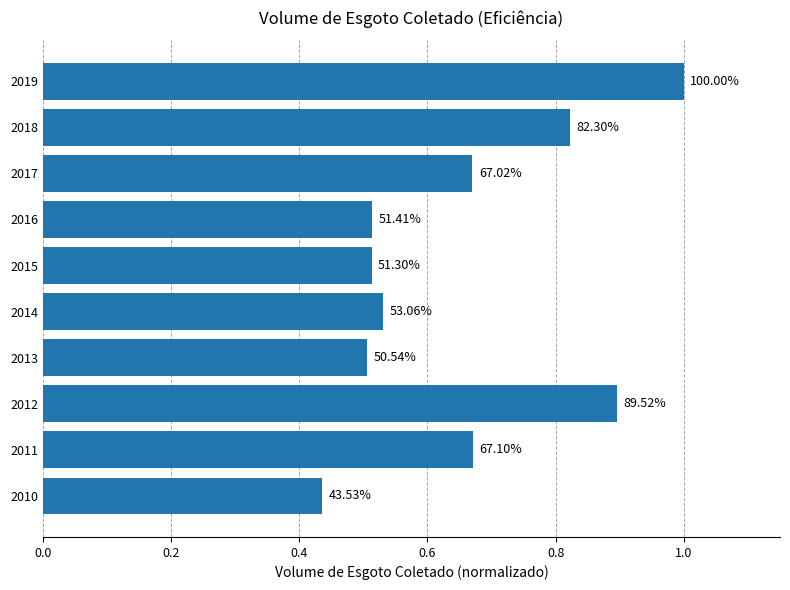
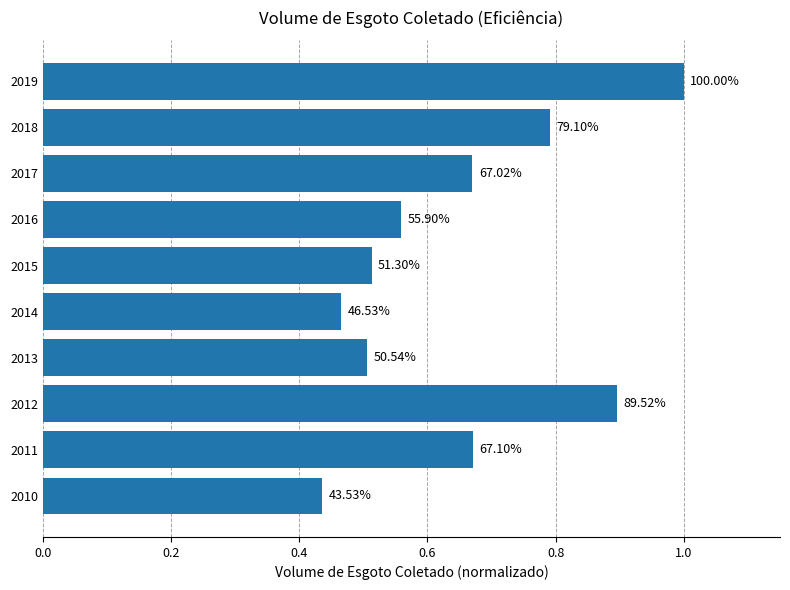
  {
    "2019": "100.00%",
-   "2018": "82.30%",
+   "2018": "79.10%",
    "2017": "67.02%",
-   "2016": "51.41%",
+   "2016": "55.90%",
    "2015": "51.30%",
-   "2014": "53.06%",
+   "2014": "46.53%",
    "2013": "50.54%",
    "2012": "89.52%",
    "2011": "67.10%",
    "2010": "43.53%"
  }
